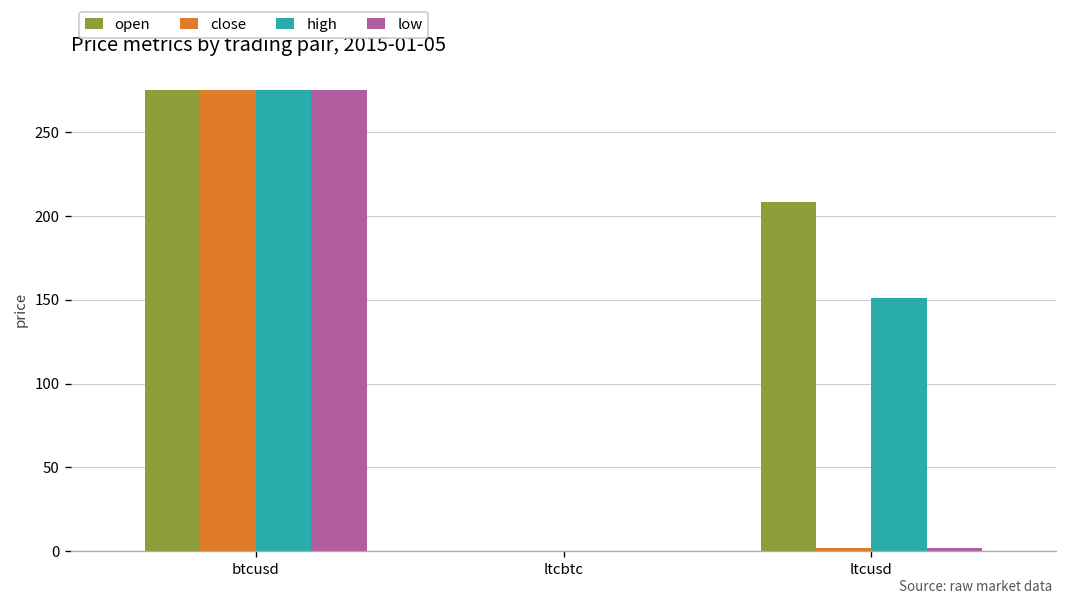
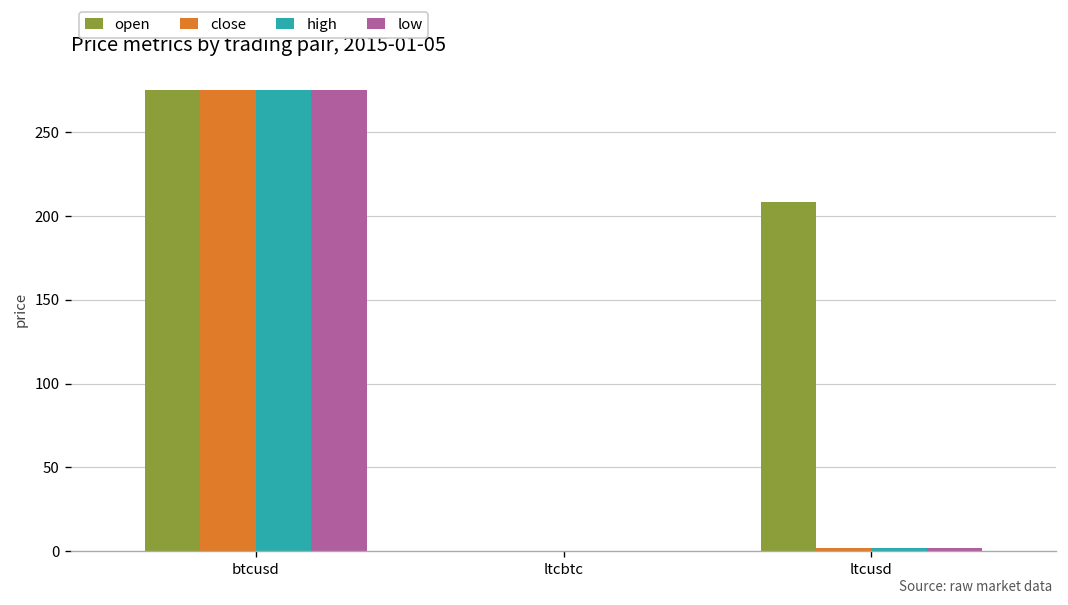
  {
    "open": {
      "btcusd": 275,
      "ltcusd": 208
    },
    "close": {
      "btcusd": 275,
      "ltcusd": 2
    },
    "high": {
      "btcusd": 275,
-     "ltcusd": 151
+     "ltcusd": 2
    },
    "low": {
      "btcusd": 275,
      "ltcusd": 2
    }
  }
